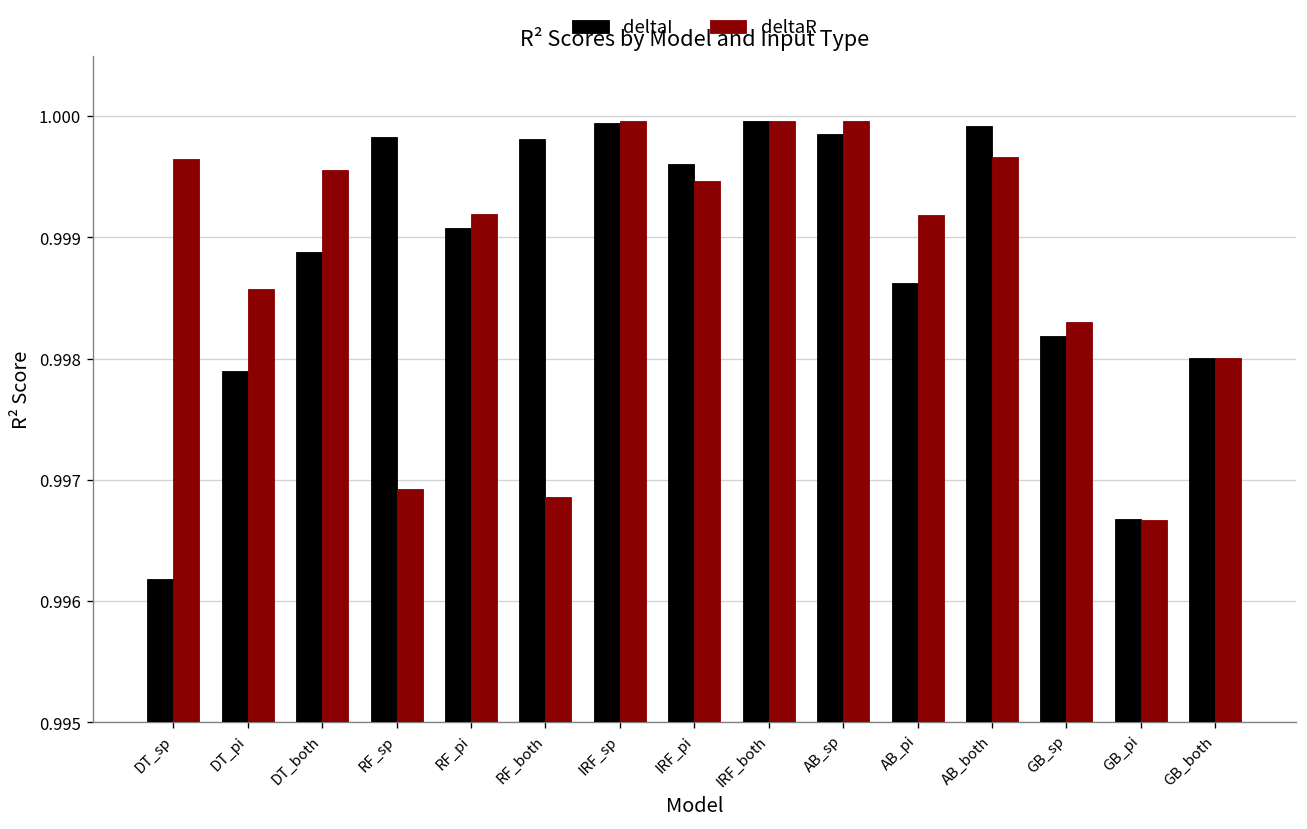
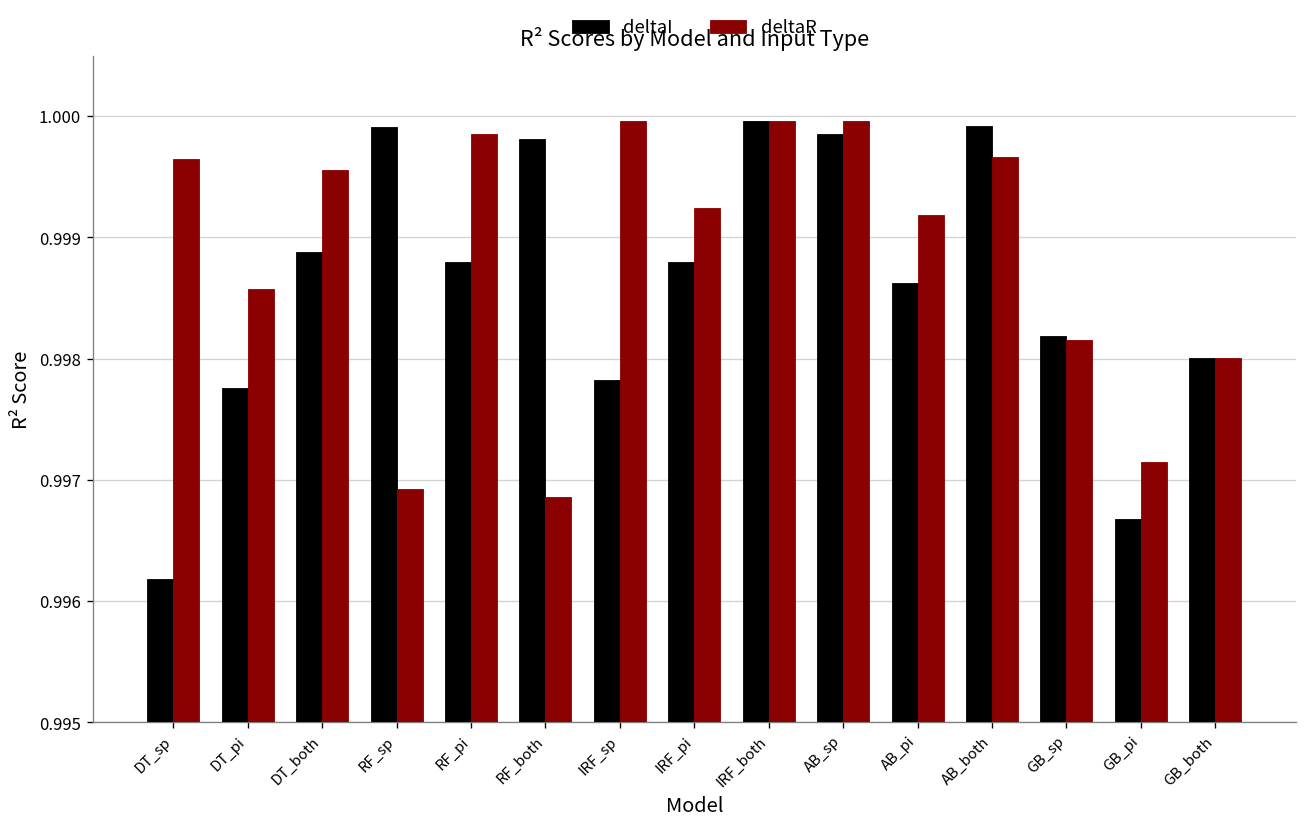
  {
    "deltaI": {
      "DT_sp": 0.99618,
-     "DT_pi": 0.99790,
+     "DT_pi": 0.99776,
      "DT_both": 0.99888,
-     "RF_sp": 0.99983,
-     "RF_pi": 0.99907,
+     "RF_sp": 0.99991,
+     "RF_pi": 0.99880,
      "RF_both": 0.99981,
-     "IRF_sp": 0.99994,
-     "IRF_pi": 0.99960,
+     "IRF_sp": 0.99783,
+     "IRF_pi": 0.99880,
      "IRF_both": 0.99996,
      "AB_sp": 0.99985,
      "AB_pi": 0.99862,
      "AB_both": 0.99992,
      "GB_sp": 0.99819,
      "GB_pi": 0.99668,
      "GB_both": 0.99801
    },
    "deltaR": {
      "DT_sp": 0.99965,
      "DT_pi": 0.99857,
      "DT_both": 0.99956,
      "RF_sp": 0.99693,
-     "RF_pi": 0.99919,
+     "RF_pi": 0.99986,
      "RF_both": 0.99686,
      "IRF_sp": 0.99996,
-     "IRF_pi": 0.99946,
+     "IRF_pi": 0.99924,
      "IRF_both": 0.99996,
      "AB_sp": 0.99996,
      "AB_pi": 0.99918,
      "AB_both": 0.99966,
-     "GB_sp": 0.99830,
-     "GB_pi": 0.99667,
+     "GB_sp": 0.99816,
+     "GB_pi": 0.99715,
      "GB_both": 0.99800
    }
  }
